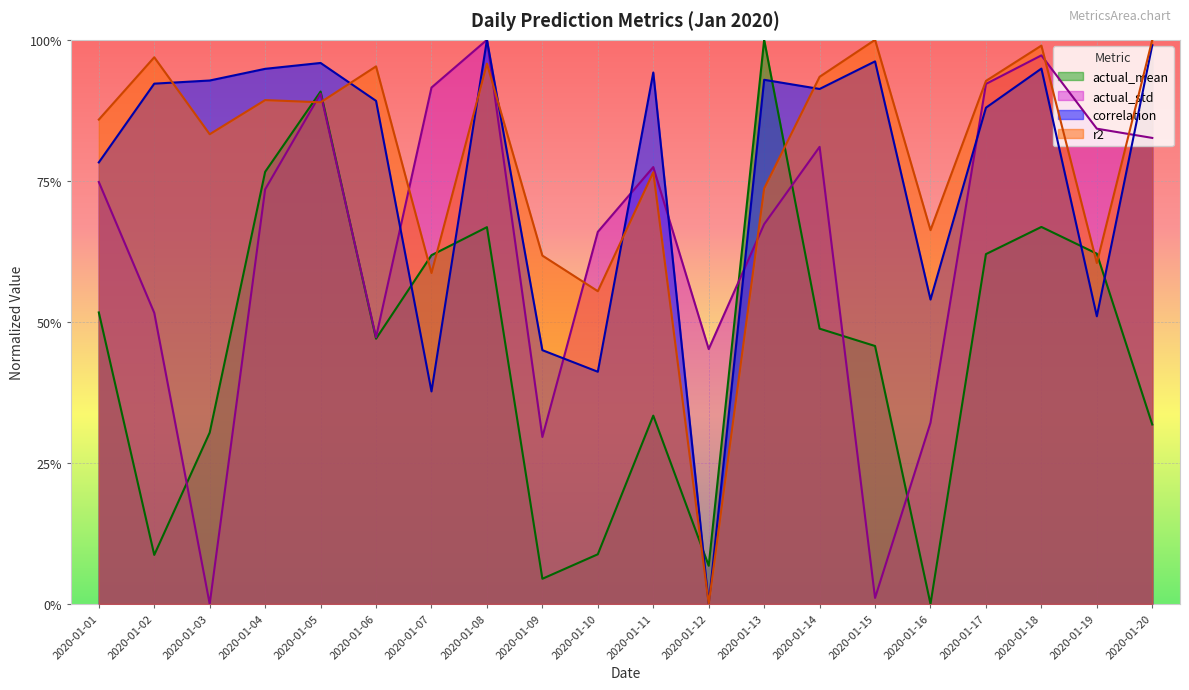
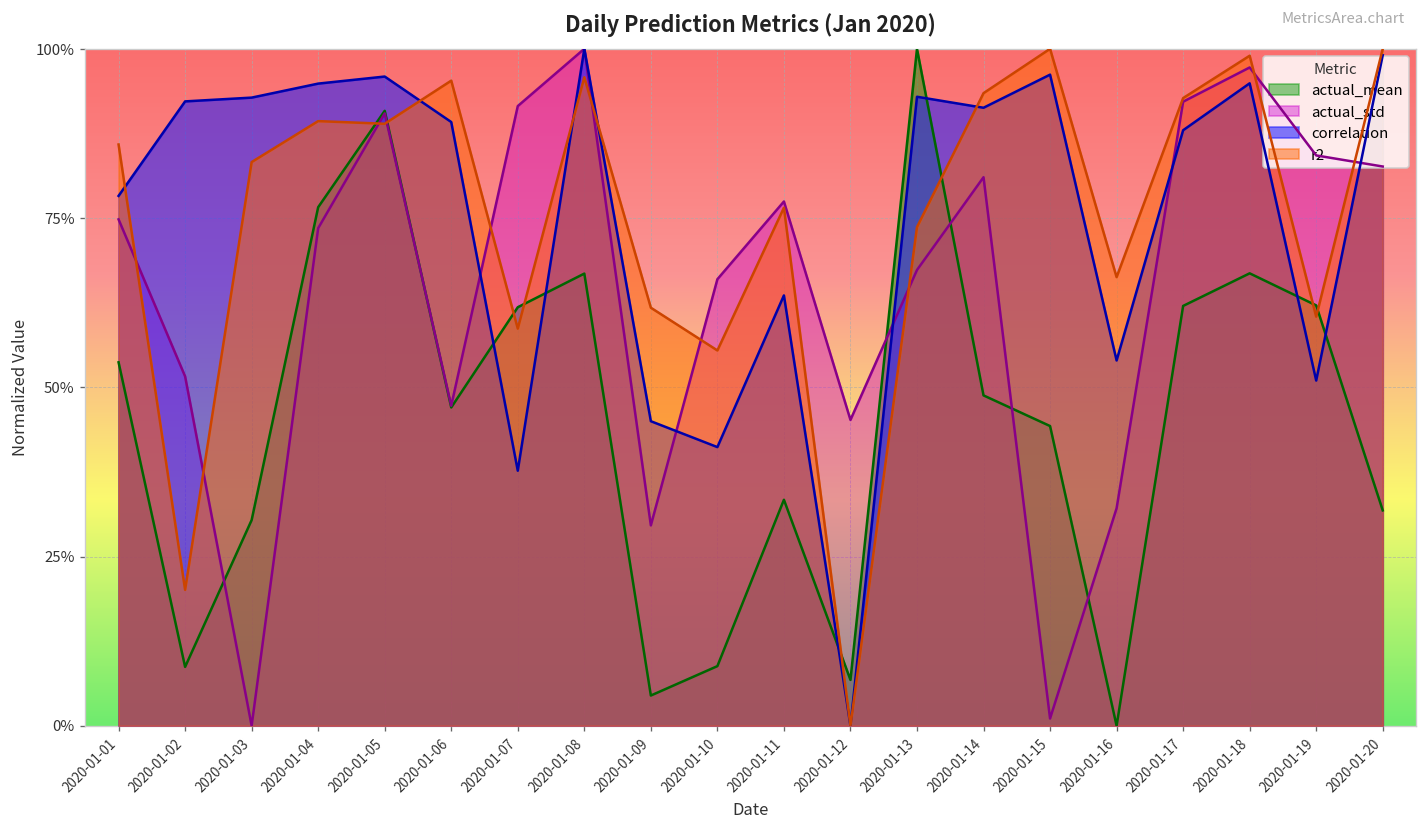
  {
    "actual_mean": {
-     "2020-01-01": "52%",
+     "2020-01-01": "54%",
      "2020-01-02": "9%",
      "2020-01-03": "30%",
      "2020-01-04": "77%",
      "2020-01-07": "62%",
      "2020-01-08": "67%",
      "2020-01-09": "4%",
      "2020-01-10": "9%",
      "2020-01-11": "33%",
      "2020-01-12": "7%",
      "2020-01-13": "100%",
      "2020-01-14": "49%",
-     "2020-01-15": "46%",
+     "2020-01-15": "44%",
      "2020-01-16": "0%",
      "2020-01-17": "62%",
      "2020-01-18": "67%",
      "2020-01-19": "62%",
      "2020-01-20": "32%"
    },
    "actual_std": {
      "2020-01-01": "75%",
      "2020-01-02": "52%",
      "2020-01-03": "0%",
      "2020-01-04": "74%",
      "2020-01-07": "92%",
      "2020-01-09": "30%",
      "2020-01-10": "66%",
      "2020-01-11": "77%",
      "2020-01-12": "45%",
      "2020-01-13": "67%",
      "2020-01-14": "81%",
      "2020-01-15": "1%",
      "2020-01-16": "32%",
      "2020-01-17": "92%",
      "2020-01-18": "97%"
    },
    "correlation": {
      "2020-01-01": "78%",
      "2020-01-02": "92%",
      "2020-01-03": "93%",
      "2020-01-04": "95%",
      "2020-01-05": "96%",
      "2020-01-06": "89%",
      "2020-01-07": "38%",
      "2020-01-09": "45%",
      "2020-01-10": "41%",
-     "2020-01-11": "94%",
+     "2020-01-11": "64%",
      "2020-01-13": "93%",
      "2020-01-14": "91%",
      "2020-01-15": "96%",
      "2020-01-16": "54%",
      "2020-01-17": "88%",
      "2020-01-18": "95%",
      "2020-01-19": "51%",
      "2020-01-20": "99%"
    },
    "r2": {
      "2020-01-01": "86%",
-     "2020-01-02": "97%",
+     "2020-01-02": "20%",
      "2020-01-03": "83%",
      "2020-01-04": "89%",
      "2020-01-05": "89%",
      "2020-01-06": "95%",
      "2020-01-07": "59%",
      "2020-01-08": "96%",
      "2020-01-09": "62%",
      "2020-01-10": "55%",
      "2020-01-11": "77%",
      "2020-01-13": "74%",
      "2020-01-14": "93%",
      "2020-01-15": "100%",
      "2020-01-16": "66%",
      "2020-01-17": "93%",
      "2020-01-18": "99%",
      "2020-01-19": "60%",
      "2020-01-20": "100%"
    }
  }
